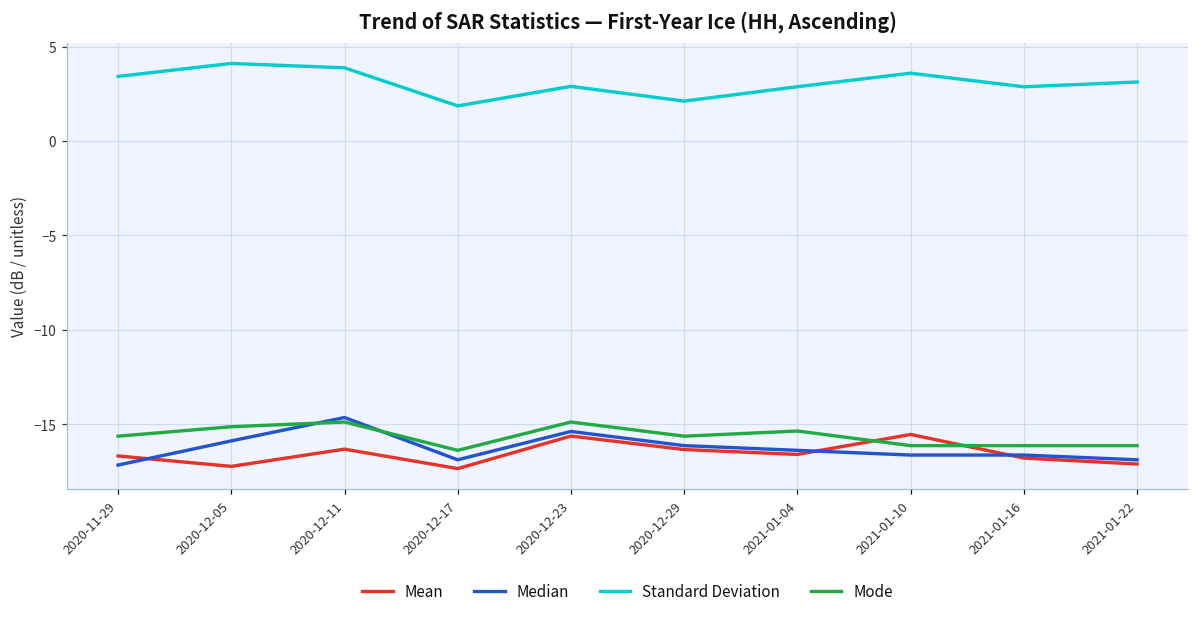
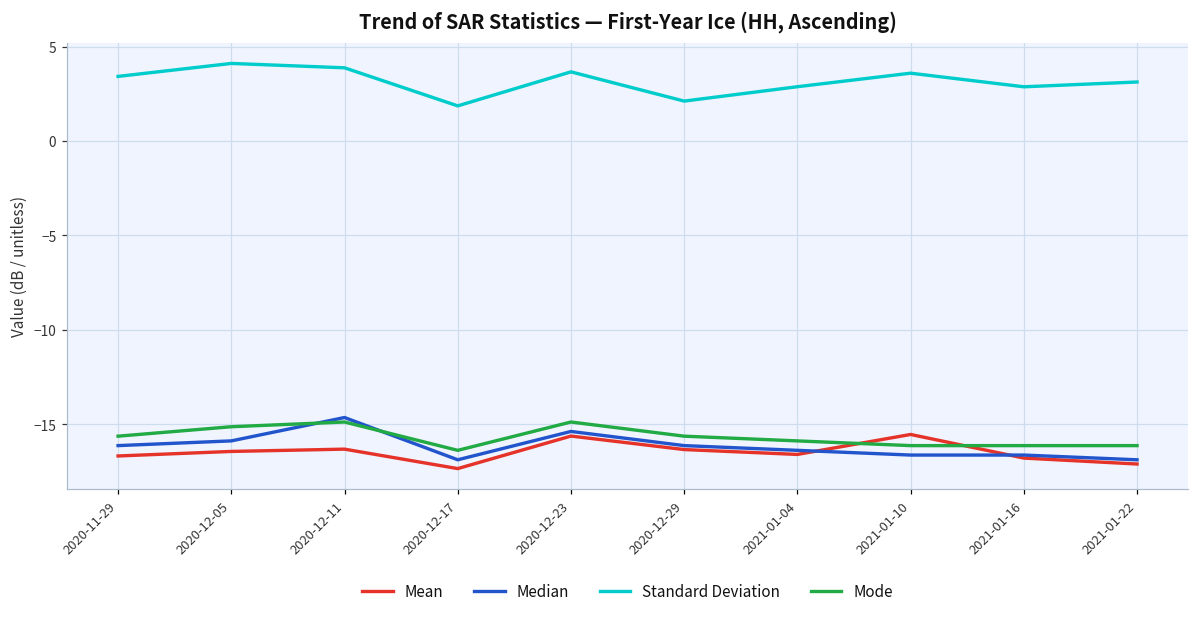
  {
    "Mean": {
      "2020-11-29": -16.7,
-     "2020-12-05": -17.2,
+     "2020-12-05": -16.4,
      "2020-12-11": -16.3,
      "2020-12-17": -17.3,
      "2020-12-23": -15.6,
      "2020-12-29": -16.3,
      "2021-01-04": -16.6,
      "2021-01-10": -15.5,
      "2021-01-16": -16.8,
      "2021-01-22": -17.1
    },
    "Median": {
-     "2020-11-29": -17.2,
+     "2020-11-29": -16.1,
      "2020-12-05": -15.9,
      "2020-12-11": -14.6,
      "2020-12-17": -16.9,
      "2020-12-23": -15.4,
      "2020-12-29": -16.1,
      "2021-01-04": -16.4,
      "2021-01-10": -16.6,
      "2021-01-16": -16.6,
      "2021-01-22": -16.9
    },
    "Standard Deviation": {
      "2020-11-29": 3.4,
      "2020-12-05": 4.1,
      "2020-12-11": 3.9,
      "2020-12-17": 1.9,
-     "2020-12-23": 2.9,
+     "2020-12-23": 3.7,
      "2020-12-29": 2.1,
      "2021-01-04": 2.9,
      "2021-01-10": 3.6,
      "2021-01-16": 2.9,
      "2021-01-22": 3.1
    },
    "Mode": {
      "2020-11-29": -15.6,
      "2020-12-05": -15.1,
      "2020-12-11": -14.9,
      "2020-12-17": -16.4,
      "2020-12-23": -14.9,
      "2020-12-29": -15.6,
-     "2021-01-04": -15.4,
+     "2021-01-04": -15.9,
      "2021-01-10": -16.1,
      "2021-01-16": -16.1,
      "2021-01-22": -16.1
    }
  }
